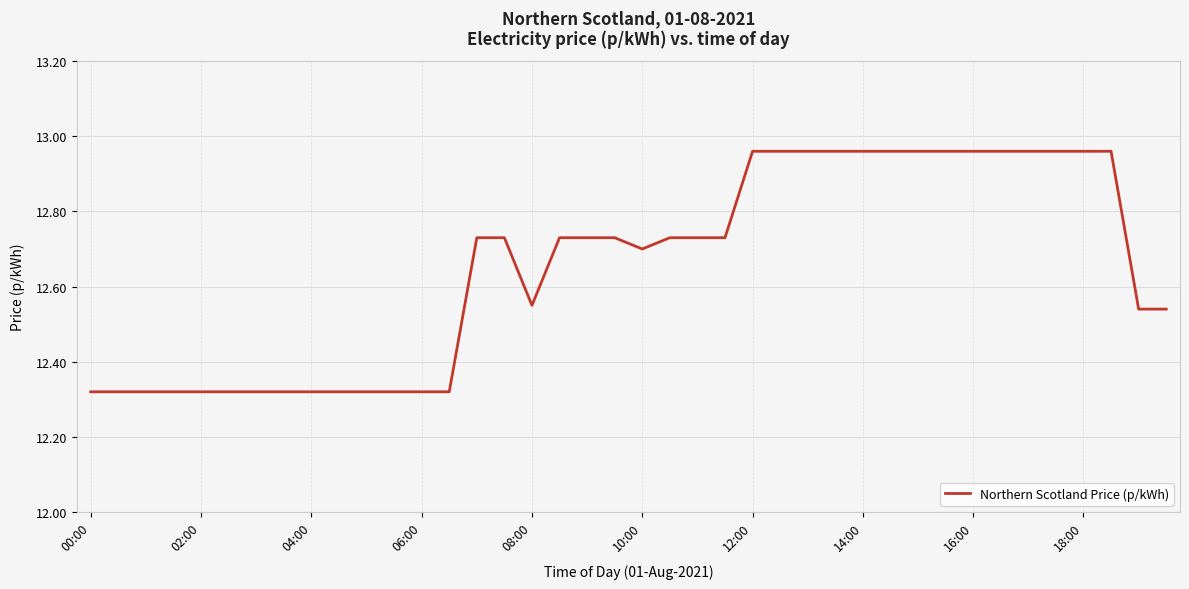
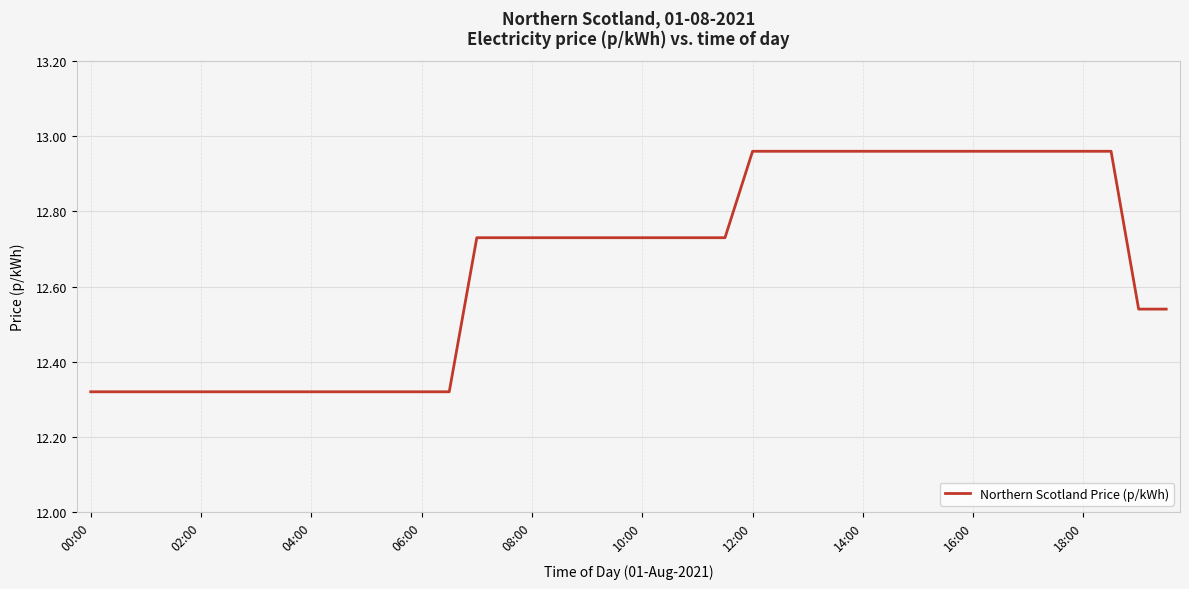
  {
    "00:00": 12.32,
    "02:00": 12.32,
    "04:00": 12.32,
    "06:00": 12.32,
-   "08:00": 12.55,
-   "10:00": 12.70,
+   "08:00": 12.73,
+   "10:00": 12.73,
    "12:00": 12.96,
    "14:00": 12.96,
    "16:00": 12.96,
    "18:00": 12.96
  }
